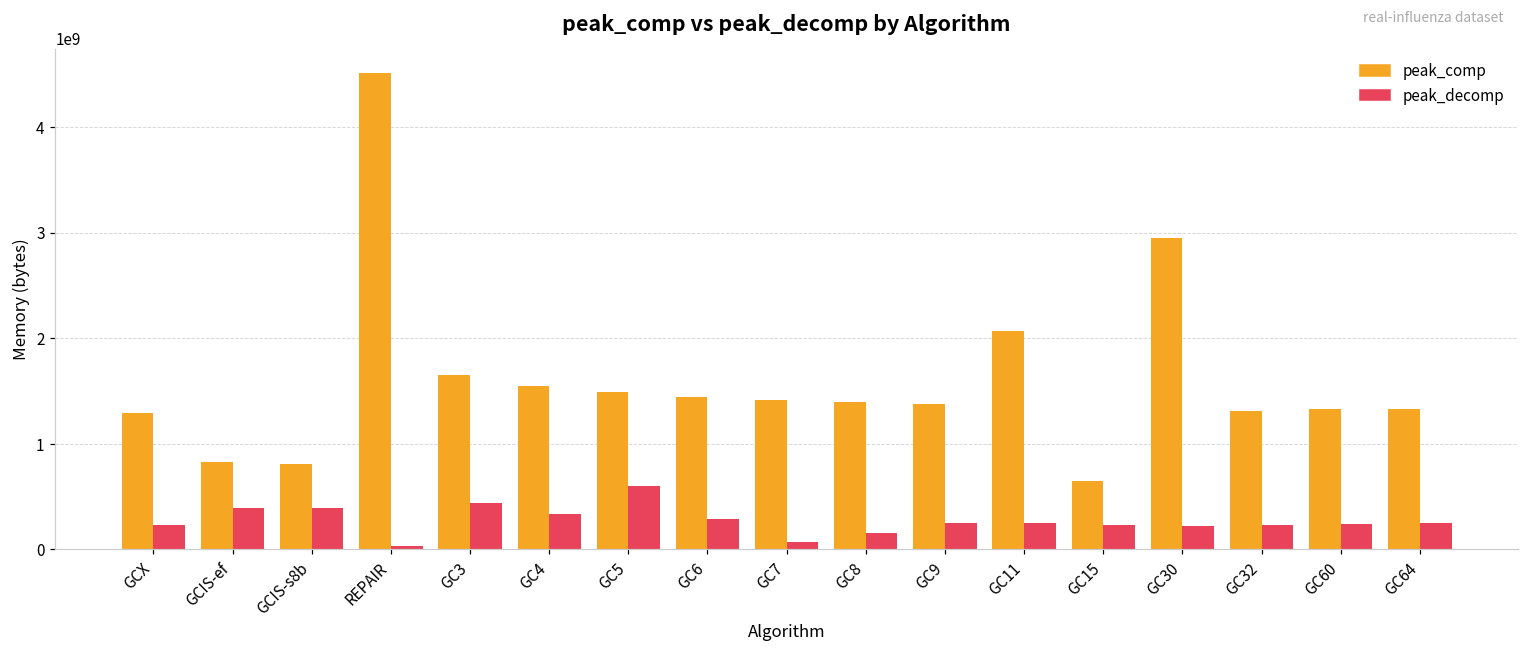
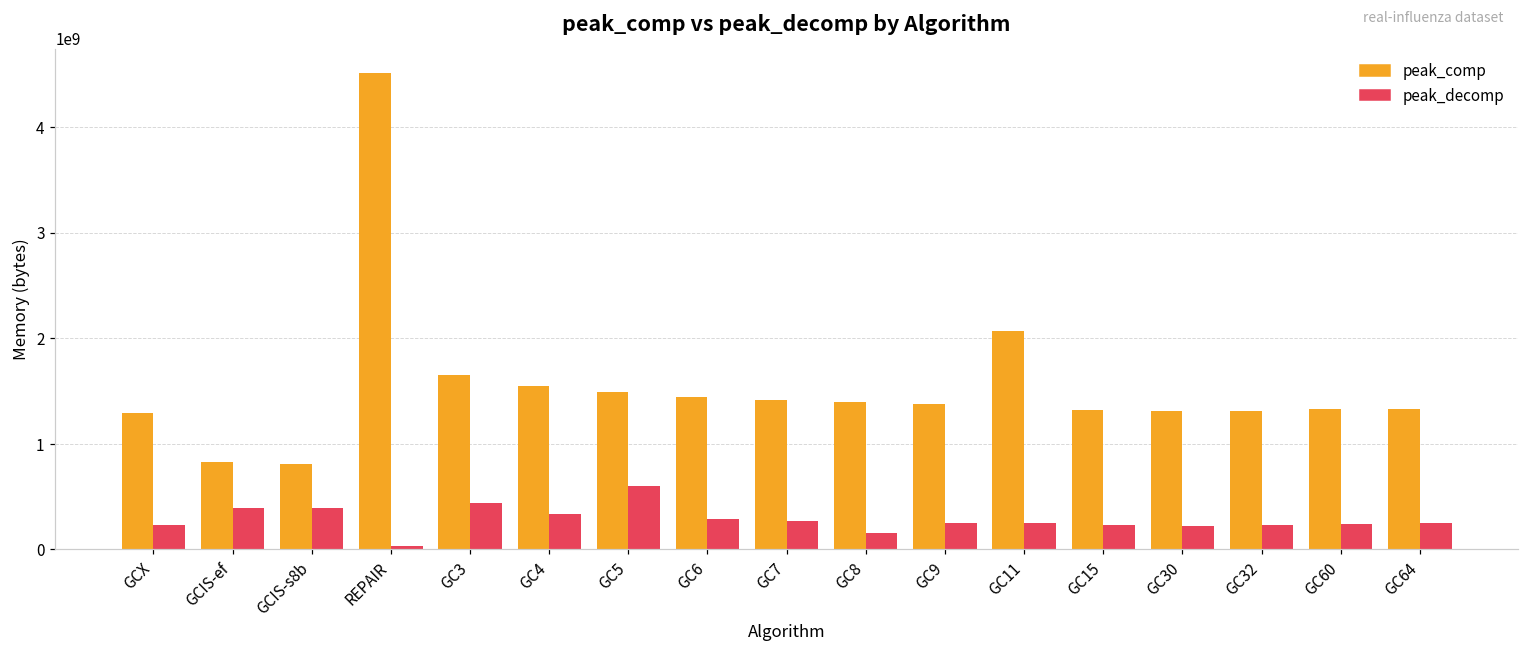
  {
    "peak_comp": {
      "GCX": 1300000000,
      "GCIS-ef": 800000000,
      "GCIS-s8b": 800000000,
      "REPAIR": 4500000000,
      "GC3": 1700000000,
      "GC4": 1500000000,
      "GC5": 1500000000,
      "GC6": 1400000000,
      "GC7": 1400000000,
      "GC8": 1400000000,
      "GC9": 1400000000,
      "GC11": 2100000000,
-     "GC15": 600000000,
-     "GC30": 3000000000,
+     "GC15": 1300000000,
+     "GC30": 1300000000,
      "GC32": 1300000000,
      "GC60": 1300000000,
      "GC64": 1300000000
    },
    "peak_decomp": {
      "GCX": 200000000,
      "GCIS-ef": 400000000,
      "GCIS-s8b": 400000000,
      "REPAIR": 0,
      "GC3": 400000000,
      "GC4": 300000000,
      "GC5": 600000000,
      "GC6": 300000000,
-     "GC7": 100000000,
+     "GC7": 300000000,
      "GC8": 200000000,
      "GC9": 300000000,
      "GC11": 200000000,
      "GC15": 200000000,
      "GC30": 200000000,
      "GC32": 200000000,
      "GC60": 200000000,
      "GC64": 200000000
    }
  }
